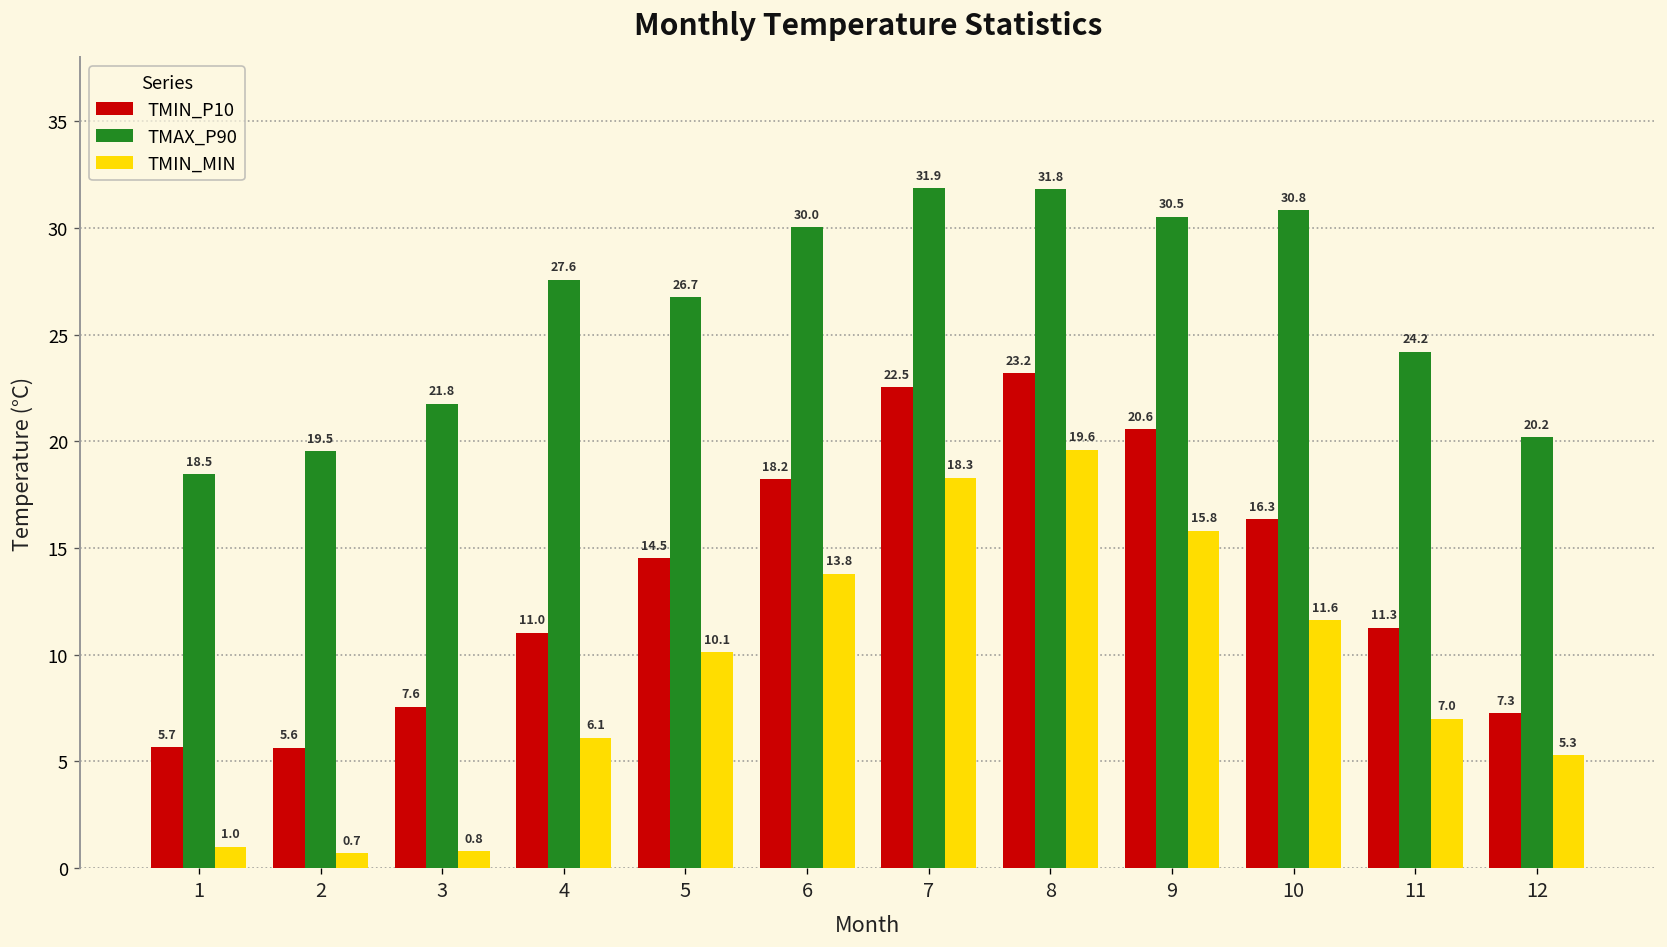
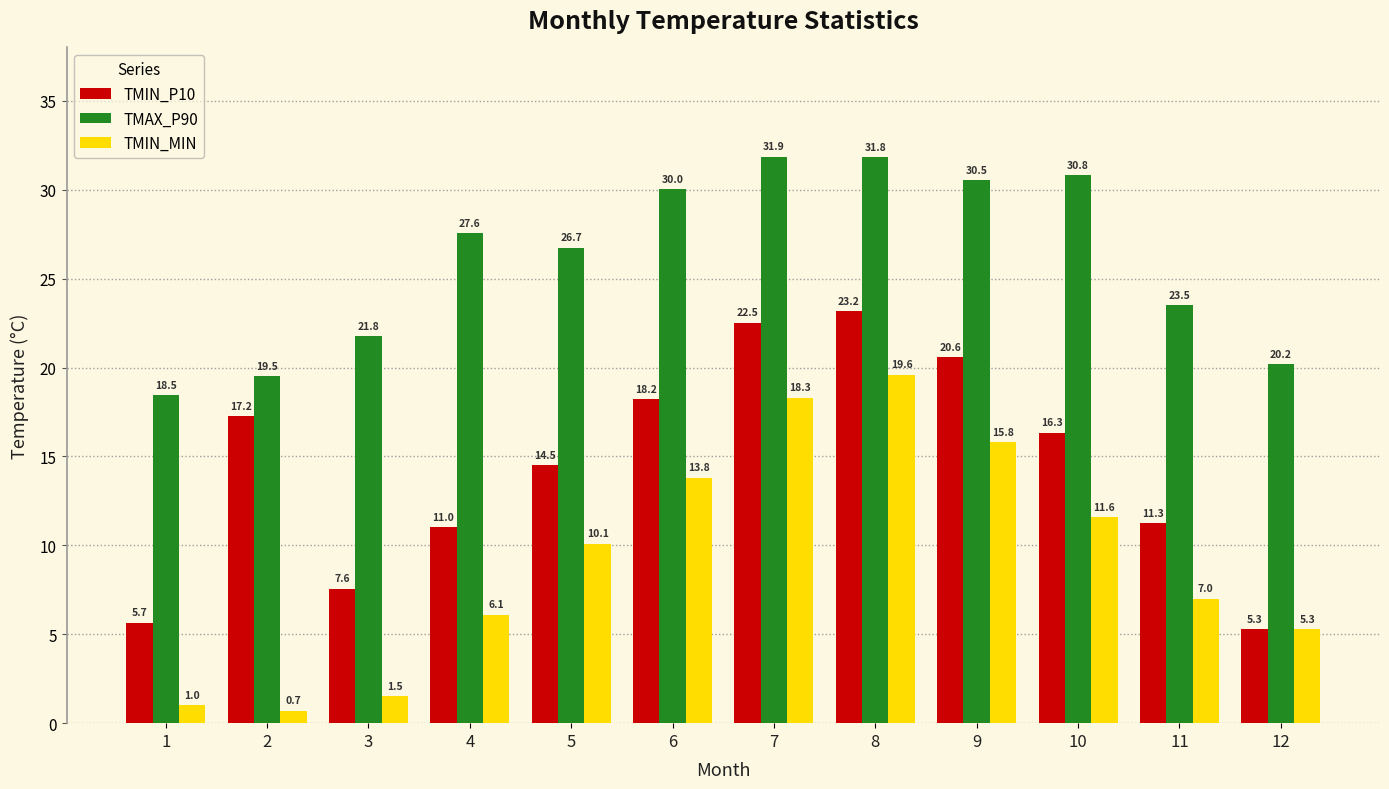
  {
    "TMIN_P10": {
      "1": 5.7,
-     "2": 5.6,
+     "2": 17.2,
      "3": 7.6,
      "4": 11.0,
      "5": 14.5,
      "6": 18.2,
      "7": 22.5,
      "8": 23.2,
      "9": 20.6,
      "10": 16.3,
      "11": 11.3,
-     "12": 7.3
+     "12": 5.3
    },
    "TMAX_P90": {
      "1": 18.5,
      "2": 19.5,
      "3": 21.8,
      "4": 27.6,
      "5": 26.7,
      "6": 30.0,
      "7": 31.9,
      "8": 31.8,
      "9": 30.5,
      "10": 30.8,
-     "11": 24.2,
+     "11": 23.5,
      "12": 20.2
    },
    "TMIN_MIN": {
      "1": 1.0,
      "2": 0.7,
-     "3": 0.8,
+     "3": 1.5,
      "4": 6.1,
      "5": 10.1,
      "6": 13.8,
      "7": 18.3,
      "8": 19.6,
      "9": 15.8,
      "10": 11.6,
      "11": 7.0,
      "12": 5.3
    }
  }
